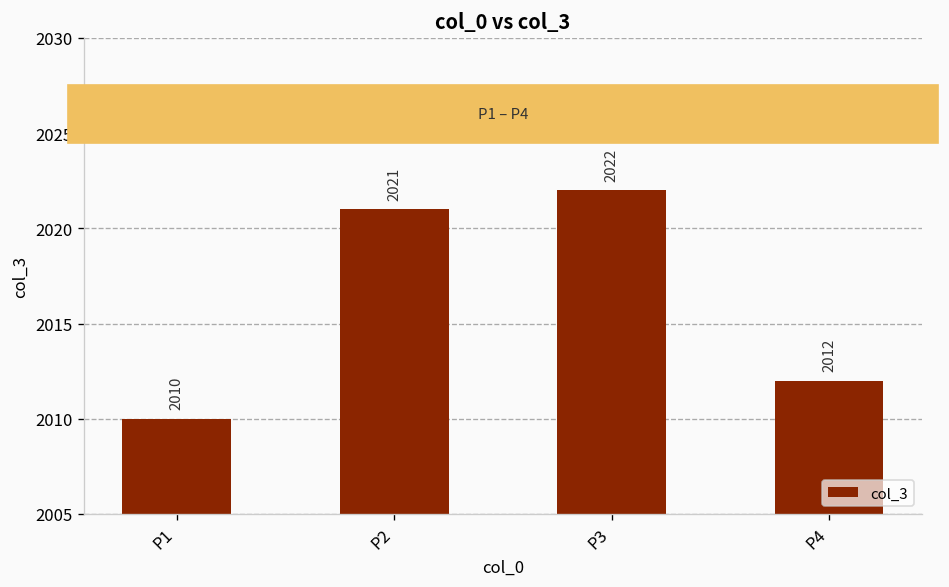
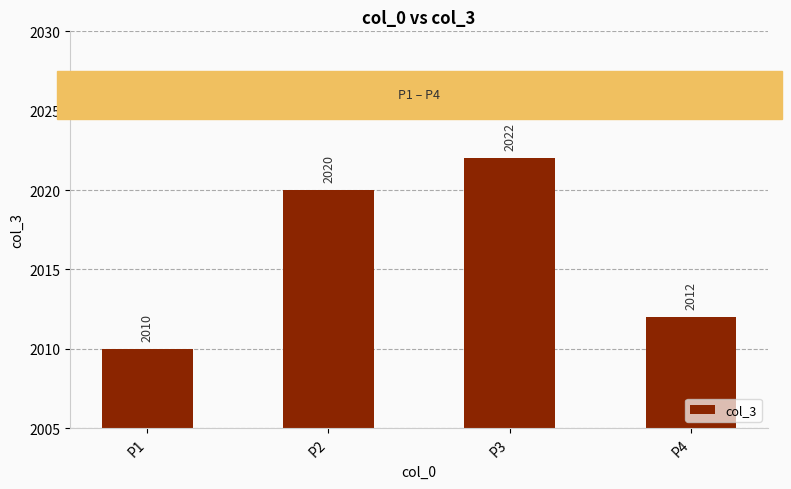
  {
    "P1": 2010,
-   "P2": 2021,
+   "P2": 2020,
    "P3": 2022,
    "P4": 2012
  }
